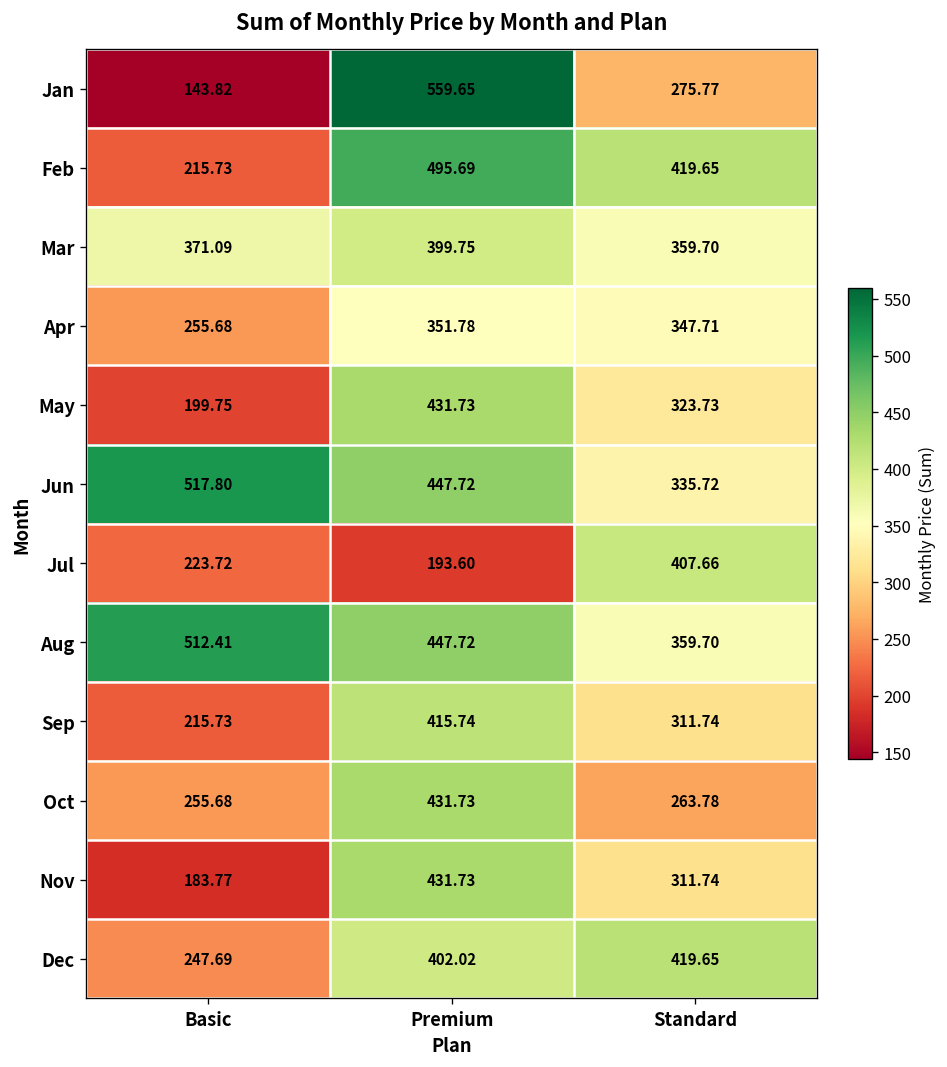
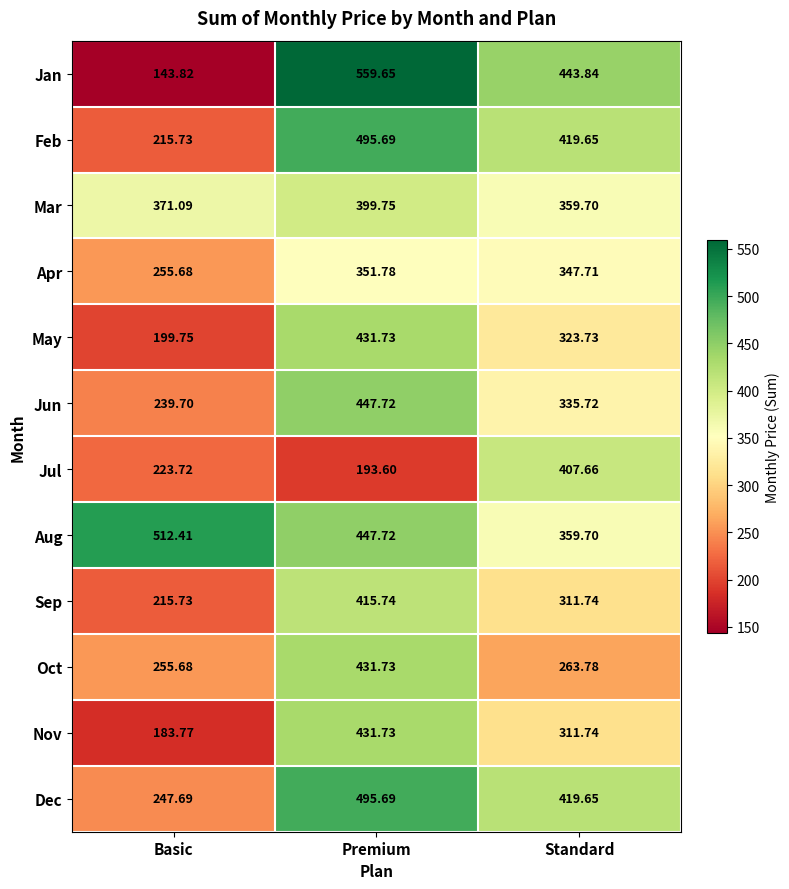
  {
    "Jan": {
      "Basic": 143.82,
      "Premium": 559.65,
-     "Standard": 275.77
+     "Standard": 443.84
    },
    "Feb": {
      "Basic": 215.73,
      "Premium": 495.69,
      "Standard": 419.65
    },
    "Mar": {
      "Basic": 371.09,
      "Premium": 399.75,
      "Standard": 359.70
    },
    "Apr": {
      "Basic": 255.68,
      "Premium": 351.78,
      "Standard": 347.71
    },
    "May": {
      "Basic": 199.75,
      "Premium": 431.73,
      "Standard": 323.73
    },
    "Jun": {
-     "Basic": 517.80,
+     "Basic": 239.70,
      "Premium": 447.72,
      "Standard": 335.72
    },
    "Jul": {
      "Basic": 223.72,
      "Premium": 193.60,
      "Standard": 407.66
    },
    "Aug": {
      "Basic": 512.41,
      "Premium": 447.72,
      "Standard": 359.70
    },
    "Sep": {
      "Basic": 215.73,
      "Premium": 415.74,
      "Standard": 311.74
    },
    "Oct": {
      "Basic": 255.68,
      "Premium": 431.73,
      "Standard": 263.78
    },
    "Nov": {
      "Basic": 183.77,
      "Premium": 431.73,
      "Standard": 311.74
    },
    "Dec": {
      "Basic": 247.69,
-     "Premium": 402.02,
+     "Premium": 495.69,
      "Standard": 419.65
    }
  }
